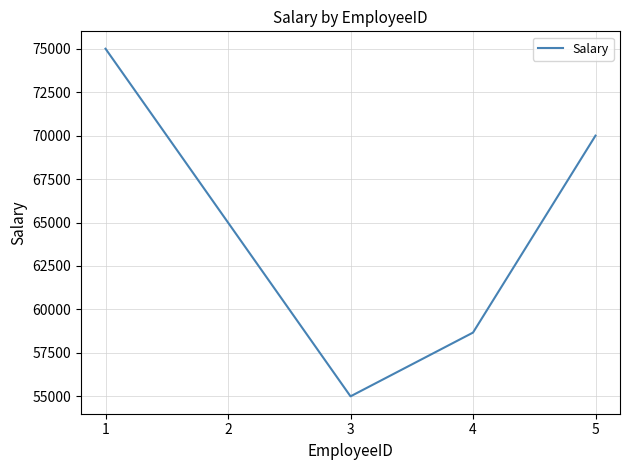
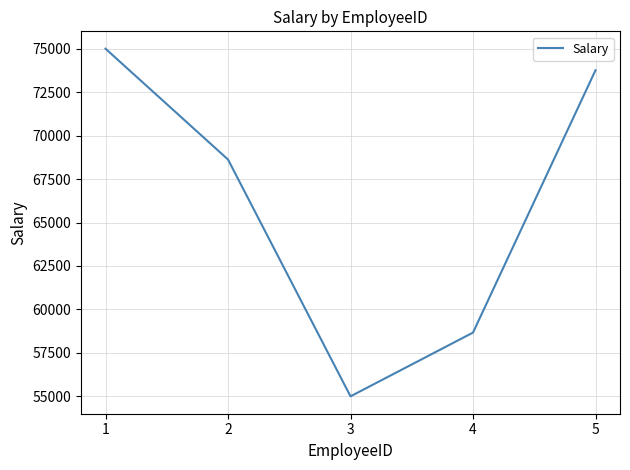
  {
    "1": 75000,
-   "2": 65000,
+   "2": 68600,
    "3": 55000,
    "4": 58700,
-   "5": 70000
+   "5": 73800
  }
